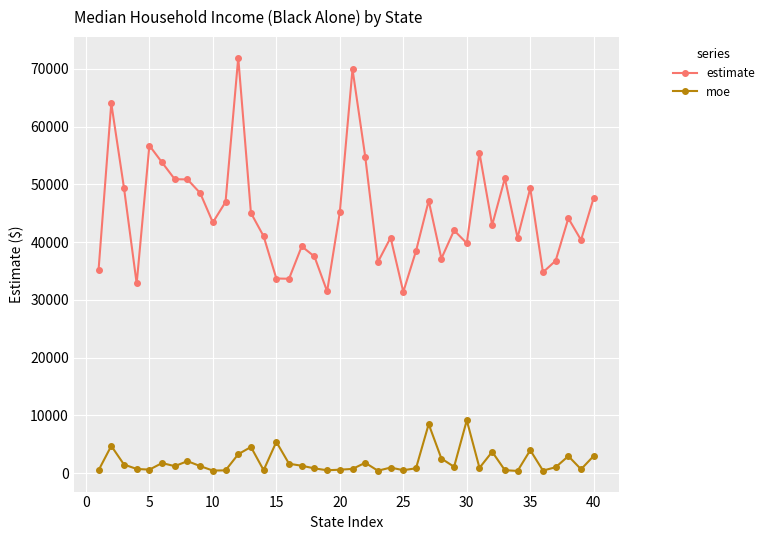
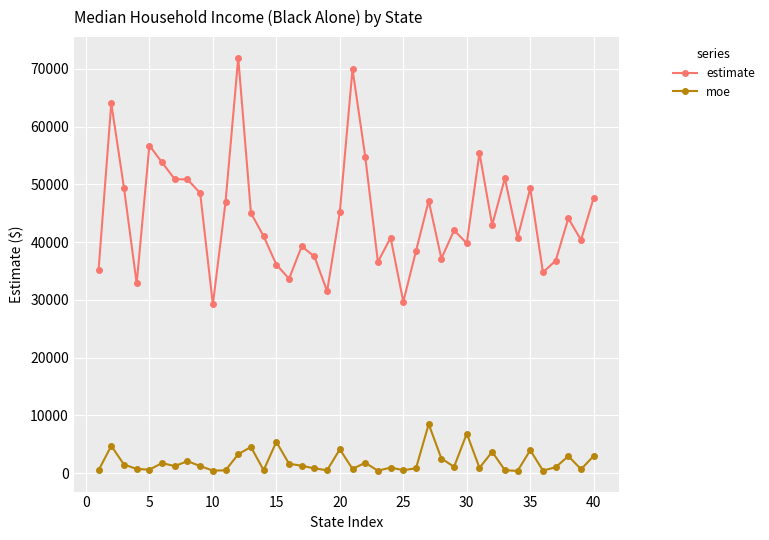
  {
    "estimate": {
      "5": 57000,
-     "10": 43000,
-     "15": 34000,
+     "10": 29000,
+     "15": 36000,
      "20": 45000,
-     "25": 31000,
+     "25": 30000,
      "30": 40000,
      "35": 49000,
      "40": 48000
    },
    "moe": {
      "5": 1000,
      "10": 0,
      "15": 5000,
-     "20": 1000,
+     "20": 4000,
      "25": 1000,
-     "30": 9000,
+     "30": 7000,
      "35": 4000,
      "40": 3000
    }
  }
